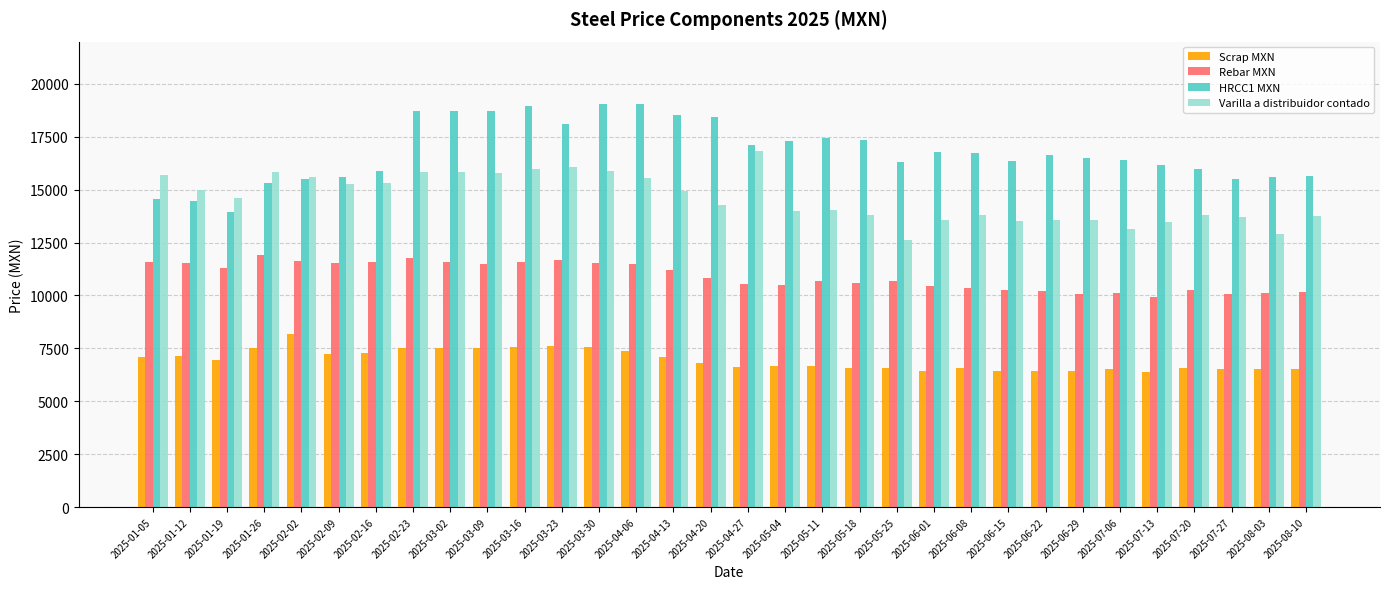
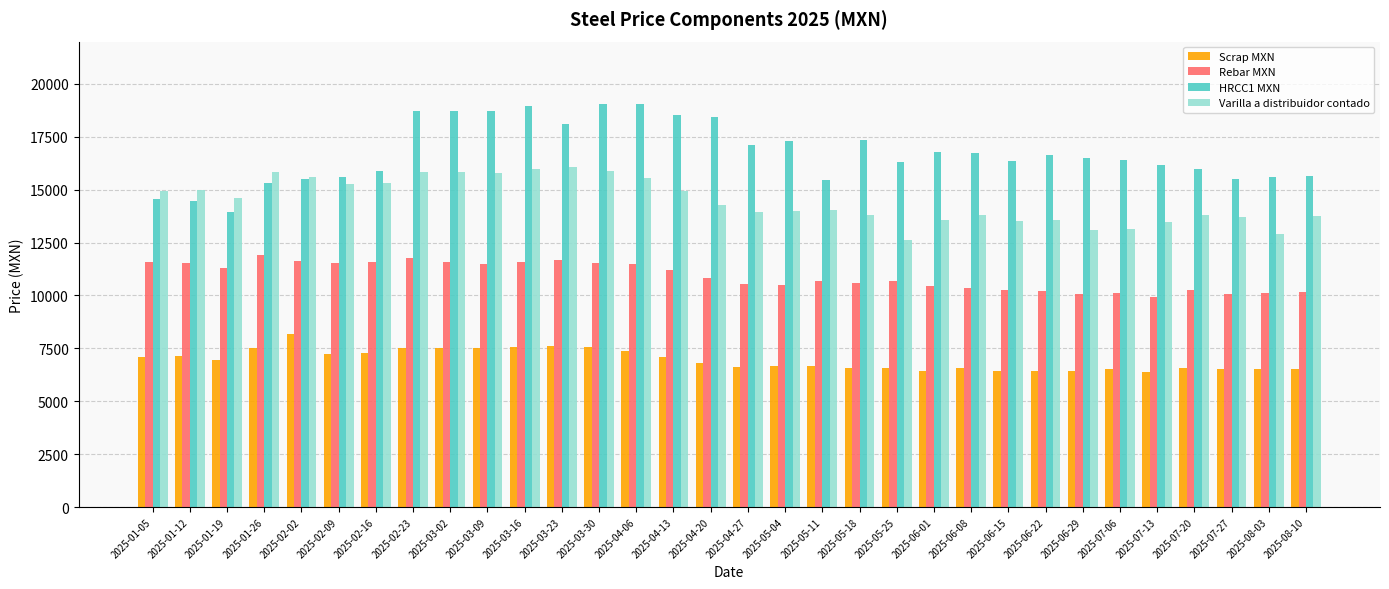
  {
    "Scrap MXN": {
      "2025-01-05": 7100,
      "2025-01-12": 7100,
      "2025-01-19": 6900,
      "2025-01-26": 7500,
      "2025-02-02": 8200,
      "2025-02-09": 7200,
      "2025-02-16": 7300,
      "2025-02-23": 7500,
      "2025-03-02": 7500,
      "2025-03-09": 7500,
      "2025-03-16": 7600,
      "2025-03-23": 7600,
      "2025-03-30": 7600,
      "2025-04-06": 7400,
      "2025-04-13": 7100,
      "2025-04-20": 6800,
      "2025-04-27": 6600,
      "2025-05-04": 6600,
      "2025-05-11": 6700,
      "2025-05-18": 6600,
      "2025-05-25": 6600,
      "2025-06-01": 6400,
      "2025-06-08": 6600,
      "2025-06-15": 6400,
      "2025-06-22": 6400,
      "2025-06-29": 6400,
      "2025-07-06": 6500,
      "2025-07-13": 6400,
      "2025-07-20": 6600,
      "2025-07-27": 6500,
      "2025-08-03": 6500,
      "2025-08-10": 6500
    },
    "Rebar MXN": {
      "2025-01-05": 11600,
      "2025-01-12": 11600,
      "2025-01-19": 11300,
      "2025-01-26": 11900,
      "2025-02-02": 11700,
      "2025-02-09": 11500,
      "2025-02-16": 11600,
      "2025-02-23": 11800,
      "2025-03-02": 11600,
      "2025-03-09": 11500,
      "2025-03-16": 11600,
      "2025-03-23": 11700,
      "2025-03-30": 11500,
      "2025-04-06": 11500,
      "2025-04-13": 11200,
      "2025-04-20": 10800,
      "2025-04-27": 10600,
      "2025-05-04": 10500,
      "2025-05-11": 10700,
      "2025-05-18": 10600,
      "2025-05-25": 10700,
      "2025-06-01": 10400,
      "2025-06-08": 10400,
      "2025-06-15": 10300,
      "2025-06-22": 10200,
      "2025-06-29": 10100,
      "2025-07-06": 10100,
      "2025-07-13": 9900,
      "2025-07-20": 10300,
      "2025-07-27": 10100,
      "2025-08-03": 10100,
      "2025-08-10": 10200
    },
    "HRCC1 MXN": {
      "2025-01-05": 14600,
      "2025-01-12": 14400,
      "2025-01-19": 13900,
      "2025-01-26": 15300,
      "2025-02-02": 15500,
      "2025-02-09": 15600,
      "2025-02-16": 15900,
      "2025-02-23": 18700,
      "2025-03-02": 18700,
      "2025-03-09": 18700,
      "2025-03-16": 18900,
      "2025-03-23": 18100,
      "2025-03-30": 19000,
      "2025-04-06": 19100,
      "2025-04-13": 18600,
      "2025-04-20": 18400,
      "2025-04-27": 17100,
      "2025-05-04": 17300,
-     "2025-05-11": 17400,
+     "2025-05-11": 15500,
      "2025-05-18": 17400,
      "2025-05-25": 16300,
      "2025-06-01": 16800,
      "2025-06-08": 16700,
      "2025-06-15": 16300,
      "2025-06-22": 16600,
      "2025-06-29": 16500,
      "2025-07-06": 16400,
      "2025-07-13": 16100,
      "2025-07-20": 16000,
      "2025-07-27": 15500,
      "2025-08-03": 15600,
      "2025-08-10": 15600
    },
    "Varilla a distribuidor contado": {
-     "2025-01-05": 15700,
+     "2025-01-05": 14900,
      "2025-01-12": 15000,
      "2025-01-19": 14600,
      "2025-01-26": 15800,
      "2025-02-02": 15600,
      "2025-02-09": 15200,
      "2025-02-16": 15300,
      "2025-02-23": 15800,
      "2025-03-02": 15800,
      "2025-03-09": 15800,
      "2025-03-16": 16000,
      "2025-03-23": 16100,
      "2025-03-30": 15900,
      "2025-04-06": 15600,
      "2025-04-13": 14900,
      "2025-04-20": 14300,
-     "2025-04-27": 16800,
+     "2025-04-27": 14000,
      "2025-05-04": 14000,
      "2025-05-11": 14000,
      "2025-05-18": 13800,
      "2025-05-25": 12600,
      "2025-06-01": 13600,
      "2025-06-08": 13800,
      "2025-06-15": 13500,
      "2025-06-22": 13600,
-     "2025-06-29": 13500,
+     "2025-06-29": 13100,
      "2025-07-06": 13200,
      "2025-07-13": 13500,
      "2025-07-20": 13800,
      "2025-07-27": 13700,
      "2025-08-03": 12900,
      "2025-08-10": 13800
    }
  }
